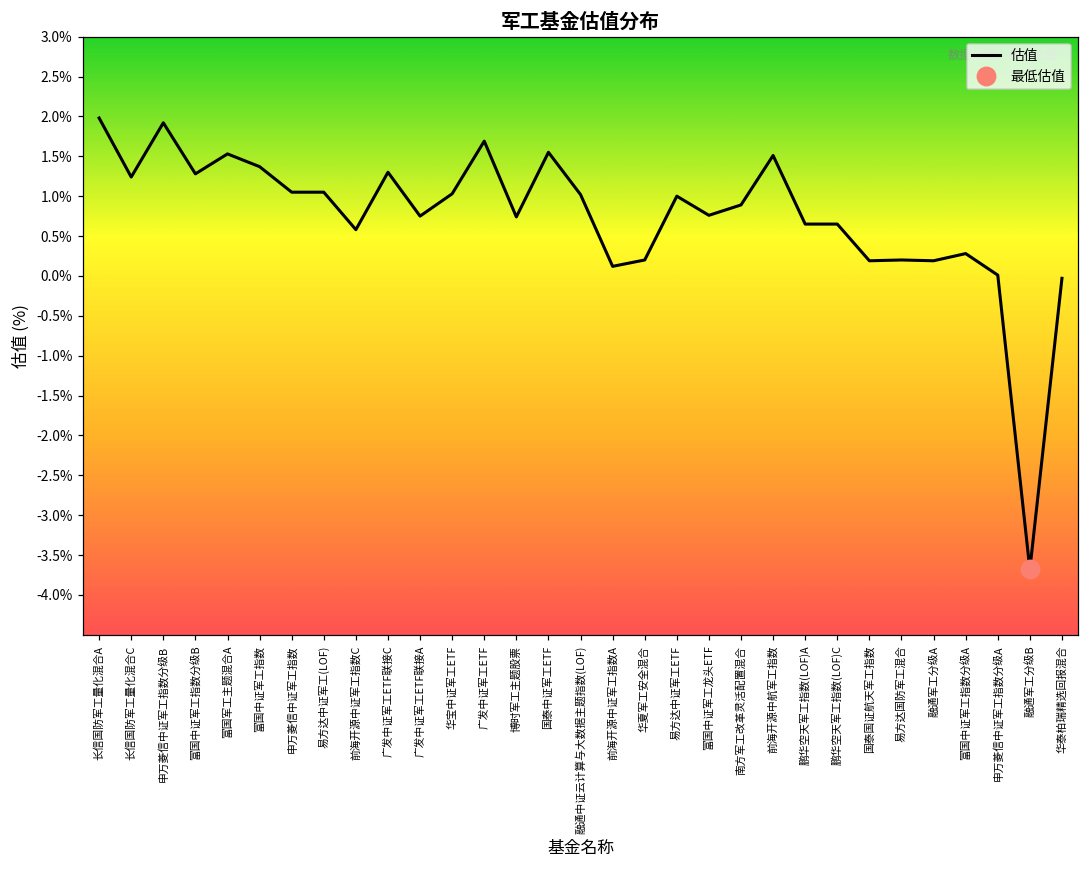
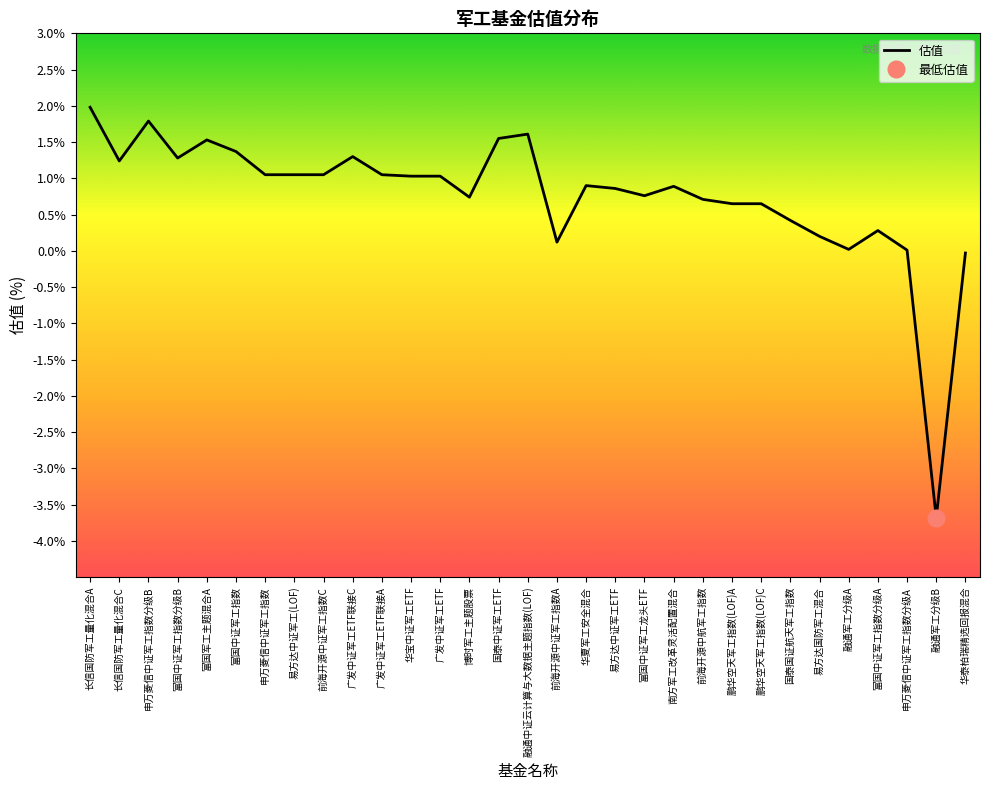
  {
    "估值": {
      "长信国防军工量化混合A": "2.0%",
      "长信国防军工量化混合C": "1.2%",
-     "申万菱信中证军工指数分级B": "1.9%",
+     "申万菱信中证军工指数分级B": "1.8%",
      "富国中证军工指数分级B": "1.3%",
      "富国军工主题混合A": "1.5%",
      "富国中证军工指数": "1.4%",
      "申万菱信中证军工指数": "1.1%",
      "易方达中证军工(LOF)": "1.1%",
-     "前海开源中证军工指数C": "0.6%",
+     "前海开源中证军工指数C": "1.1%",
      "广发中证军工ETF联接C": "1.3%",
-     "广发中证军工ETF联接A": "0.8%",
+     "广发中证军工ETF联接A": "1.1%",
      "华宝中证军工ETF": "1.0%",
-     "广发中证军工ETF": "1.7%",
+     "广发中证军工ETF": "1.0%",
      "博时军工主题股票": "0.7%",
      "国泰中证军工ETF": "1.6%",
-     "融通中证云计算与大数据主题指数(LOF)": "1.0%",
+     "融通中证云计算与大数据主题指数(LOF)": "1.6%",
      "前海开源中证军工指数A": "0.1%",
-     "华夏军工安全混合": "0.2%",
-     "易方达中证军工ETF": "1.0%",
+     "华夏军工安全混合": "0.9%",
+     "易方达中证军工ETF": "0.9%",
      "富国中证军工龙头ETF": "0.8%",
      "南方军工改革灵活配置混合": "0.9%",
-     "前海开源中航军工指数": "1.5%",
+     "前海开源中航军工指数": "0.7%",
      "鹏华空天军工指数(LOF)A": "0.7%",
      "鹏华空天军工指数(LOF)C": "0.7%",
-     "国泰国证航天军工指数": "0.2%",
+     "国泰国证航天军工指数": "0.4%",
      "易方达国防军工混合": "0.2%",
-     "融通军工分级A": "0.2%",
+     "融通军工分级A": "0.0%",
      "富国中证军工指数分级A": "0.3%",
      "申万菱信中证军工指数分级A": "0.0%",
      "华泰柏瑞精选回报混合": "0.0%"
    }
  }
